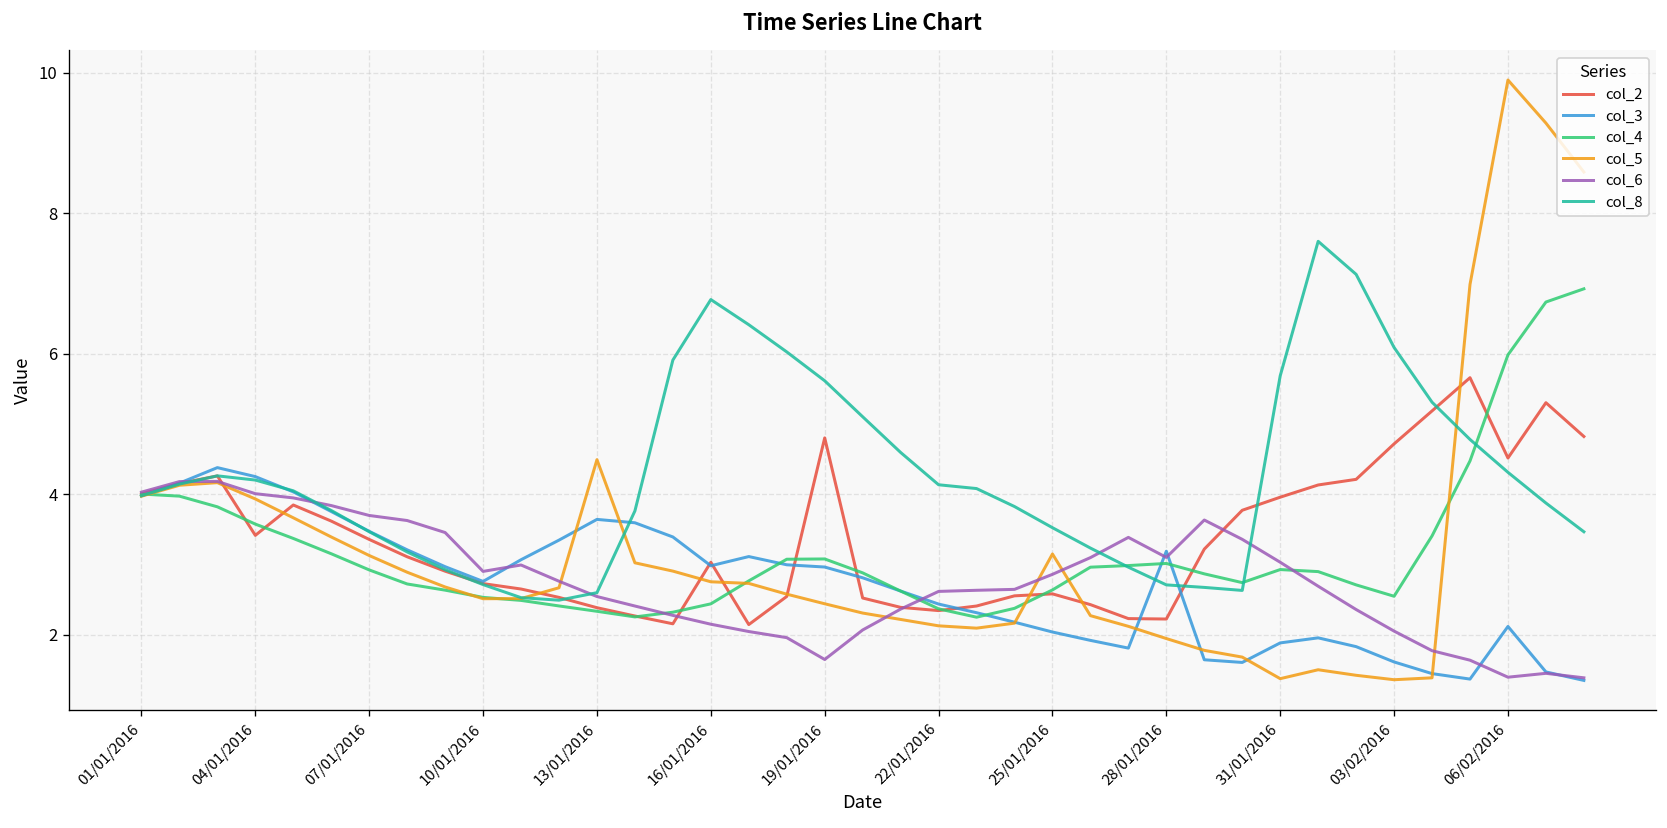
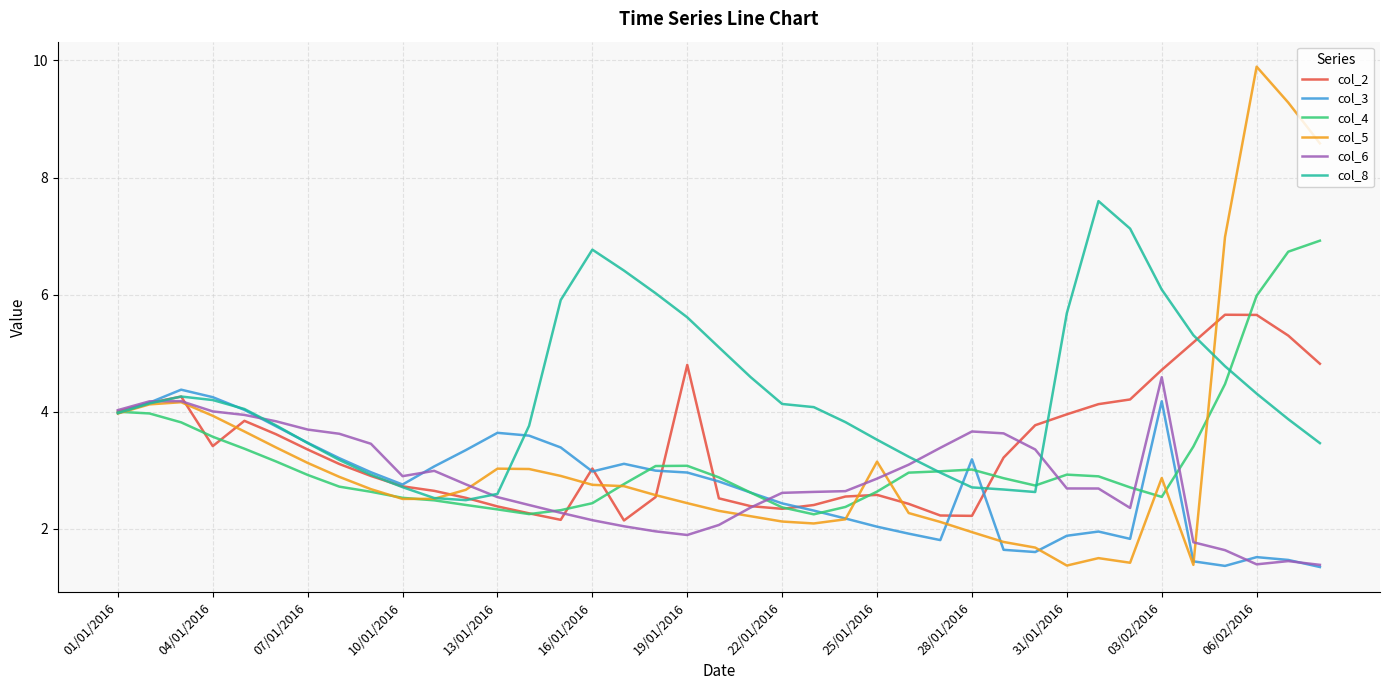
  {
    "col_2": {
      "04/01/2016": 3.4,
      "07/01/2016": 3.4,
      "13/01/2016": 2.4,
      "16/01/2016": 3.0,
      "19/01/2016": 4.8,
      "25/01/2016": 2.6,
      "28/01/2016": 2.2,
      "31/01/2016": 4.0,
      "03/02/2016": 4.7,
-     "06/02/2016": 4.5
+     "06/02/2016": 5.7
    },
    "col_3": {
      "04/01/2016": 4.2,
      "13/01/2016": 3.6,
      "16/01/2016": 3.0,
      "19/01/2016": 3.0,
      "22/01/2016": 2.4,
      "25/01/2016": 2.0,
      "28/01/2016": 3.2,
      "31/01/2016": 1.9,
-     "03/02/2016": 1.6,
-     "06/02/2016": 2.1
+     "03/02/2016": 4.2,
+     "06/02/2016": 1.5
    },
    "col_5": {
      "04/01/2016": 3.9,
      "07/01/2016": 3.1,
-     "13/01/2016": 4.5,
+     "13/01/2016": 3.0,
      "16/01/2016": 2.8,
      "19/01/2016": 2.4,
      "22/01/2016": 2.1,
      "25/01/2016": 3.1,
      "28/01/2016": 1.9,
      "31/01/2016": 1.4,
-     "03/02/2016": 1.4,
+     "03/02/2016": 2.9,
      "06/02/2016": 9.9
    },
    "col_6": {
      "04/01/2016": 4.0,
      "07/01/2016": 3.7,
      "10/01/2016": 2.9,
      "13/01/2016": 2.5,
      "16/01/2016": 2.1,
-     "19/01/2016": 1.6,
+     "19/01/2016": 1.9,
      "22/01/2016": 2.6,
      "25/01/2016": 2.9,
-     "28/01/2016": 3.1,
-     "31/01/2016": 3.0,
-     "03/02/2016": 2.1,
+     "28/01/2016": 3.7,
+     "31/01/2016": 2.7,
+     "03/02/2016": 4.6,
      "06/02/2016": 1.4
    }
  }
